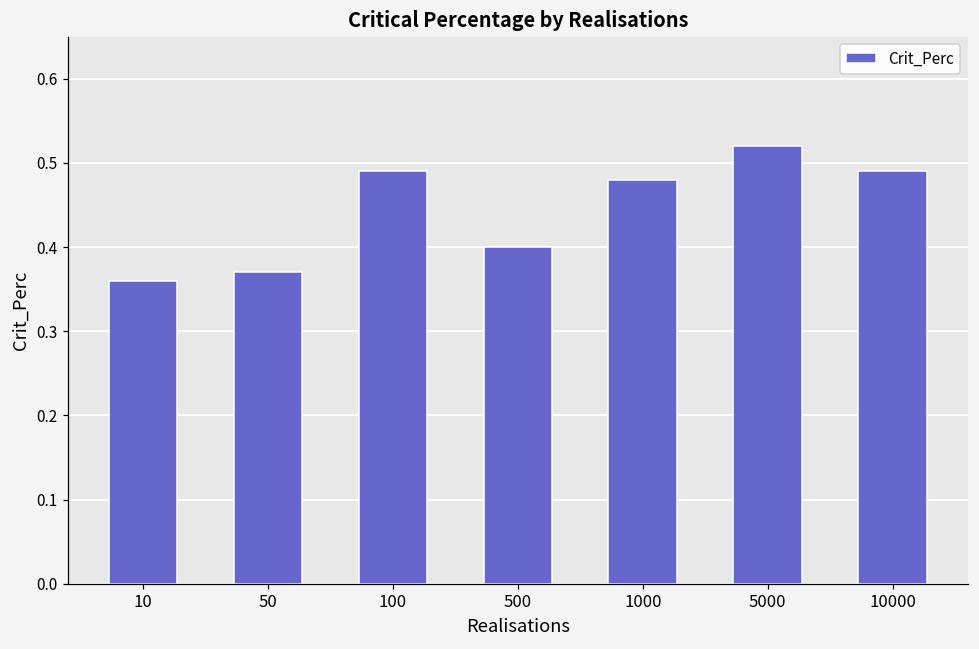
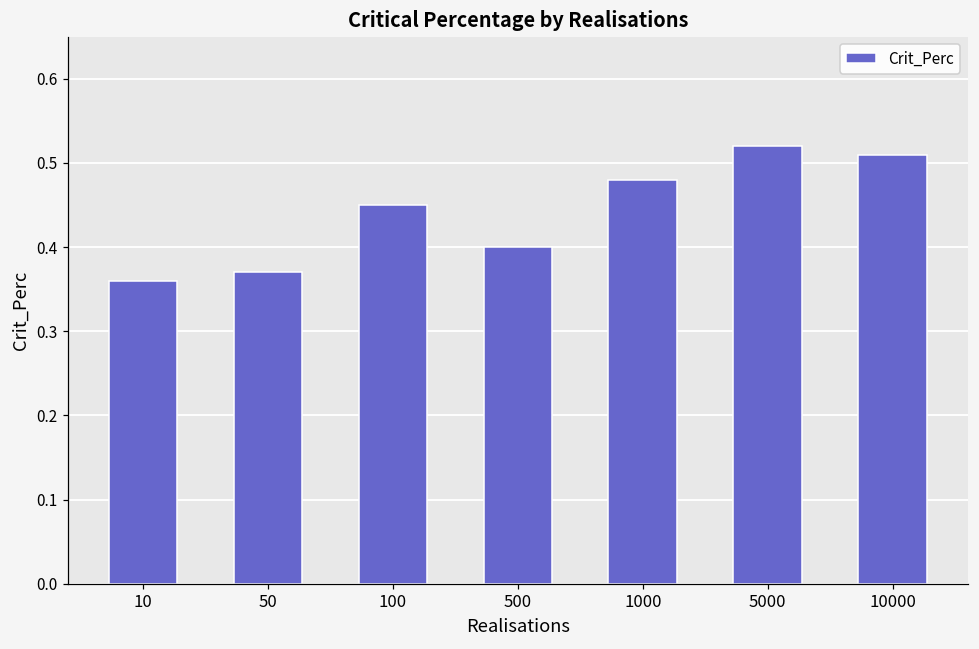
  {
    "10": 0.36,
    "50": 0.37,
-   "100": 0.49,
+   "100": 0.45,
    "500": 0.40,
    "1000": 0.48,
    "5000": 0.52,
-   "10000": 0.49
+   "10000": 0.51
  }
